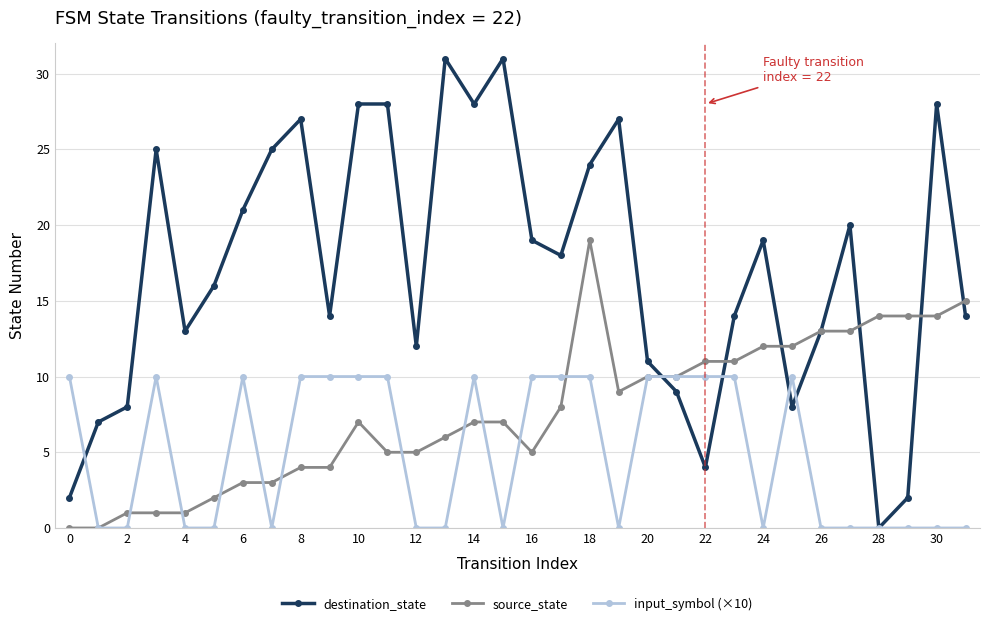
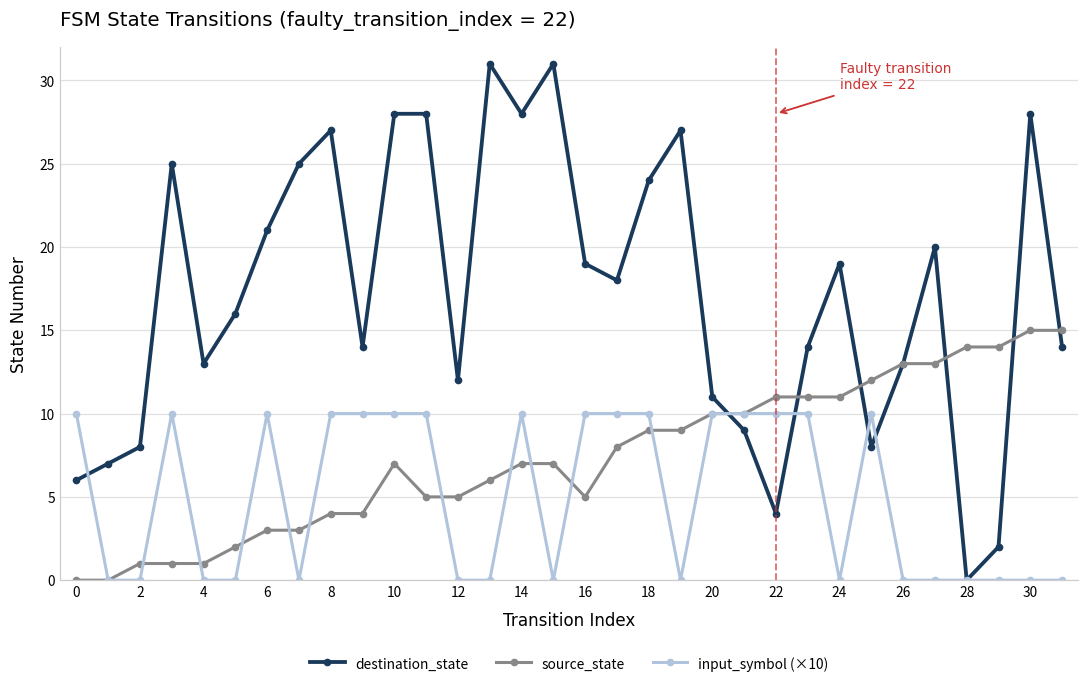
  {
    "destination_state": {
-     "0": 2,
+     "0": 6,
      "2": 8,
      "4": 13,
      "6": 21,
      "8": 27,
      "10": 28,
      "12": 12,
      "14": 28,
      "16": 19,
      "18": 24,
      "20": 11,
      "22": 4,
      "24": 19,
      "30": 28
    },
    "source_state": {
      "0": 0,
      "2": 1,
      "4": 1,
      "6": 3,
      "8": 4,
      "10": 7,
      "12": 5,
      "14": 7,
      "16": 5,
-     "18": 19,
+     "18": 9,
      "22": 11,
-     "24": 12,
+     "24": 11,
      "28": 14,
-     "30": 14
+     "30": 15
    },
    "input_symbol (×10)": {
      "0": 10,
      "2": 0,
      "4": 0,
      "6": 10,
      "8": 10,
      "10": 10,
      "12": 0,
      "14": 10,
      "16": 10,
      "18": 10,
      "22": 10,
      "24": 0,
      "26": 0,
      "30": 0
    }
  }
